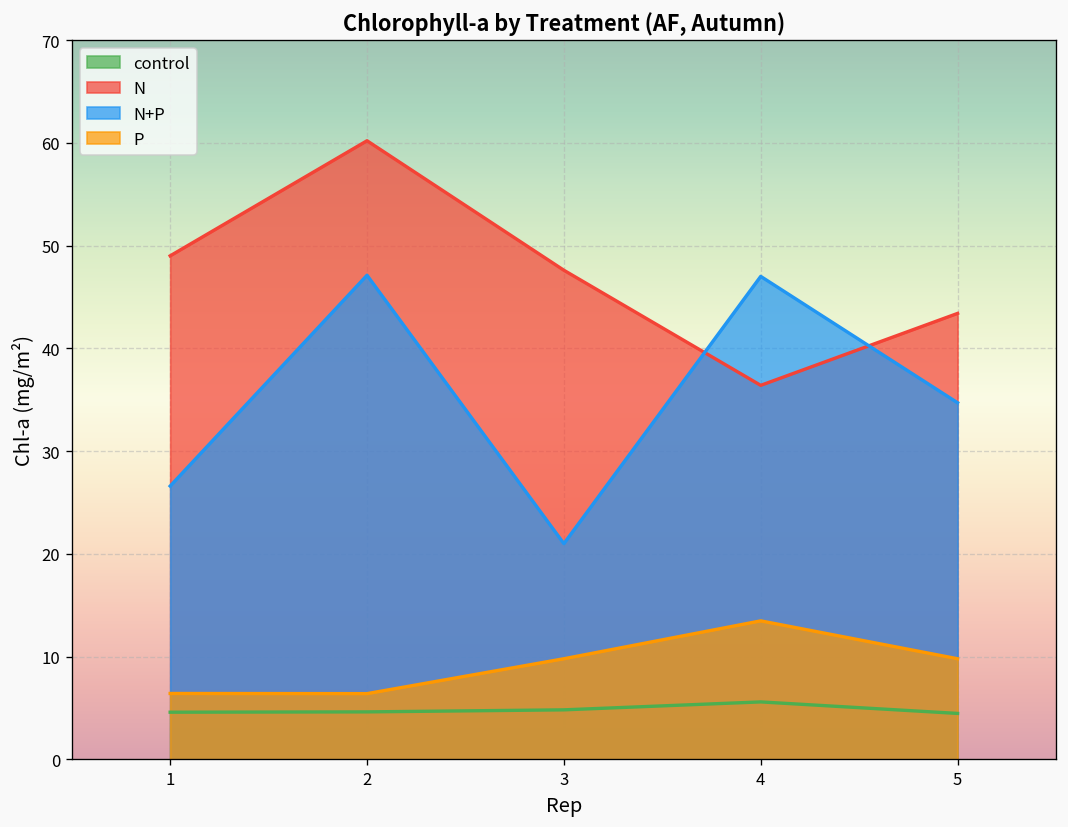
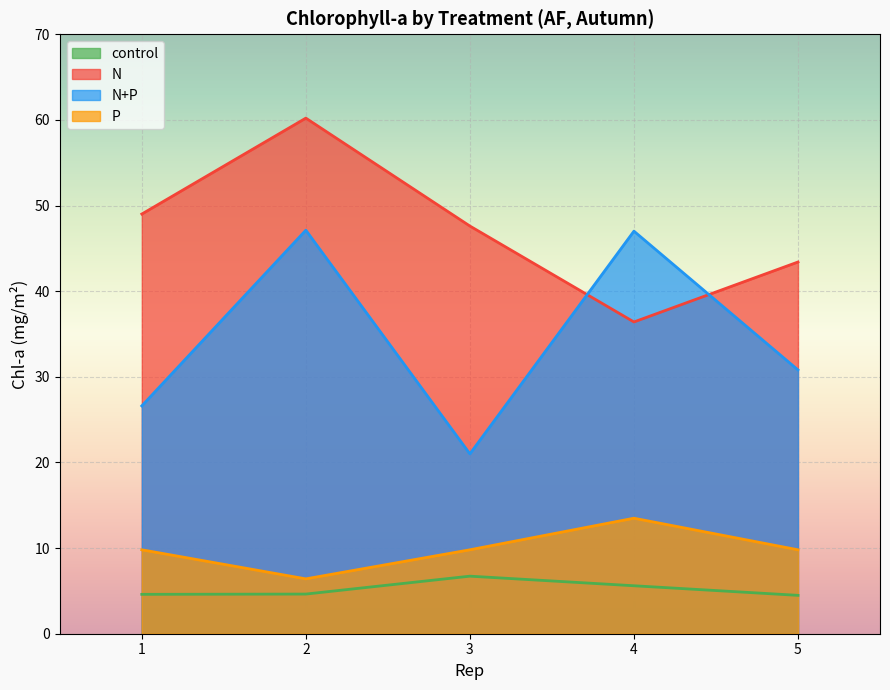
  {
    "control": {
      "1": 5,
      "2": 5,
-     "3": 5,
+     "3": 7,
      "4": 6,
      "5": 4
    },
    "N": {
      "1": 49,
      "2": 60,
      "3": 48,
      "4": 36,
      "5": 43
    },
    "N+P": {
      "1": 27,
      "2": 47,
      "3": 21,
      "4": 47,
-     "5": 35
+     "5": 31
    },
    "P": {
-     "1": 6,
+     "1": 10,
      "2": 6,
      "3": 10,
      "4": 13,
      "5": 10
    }
  }
